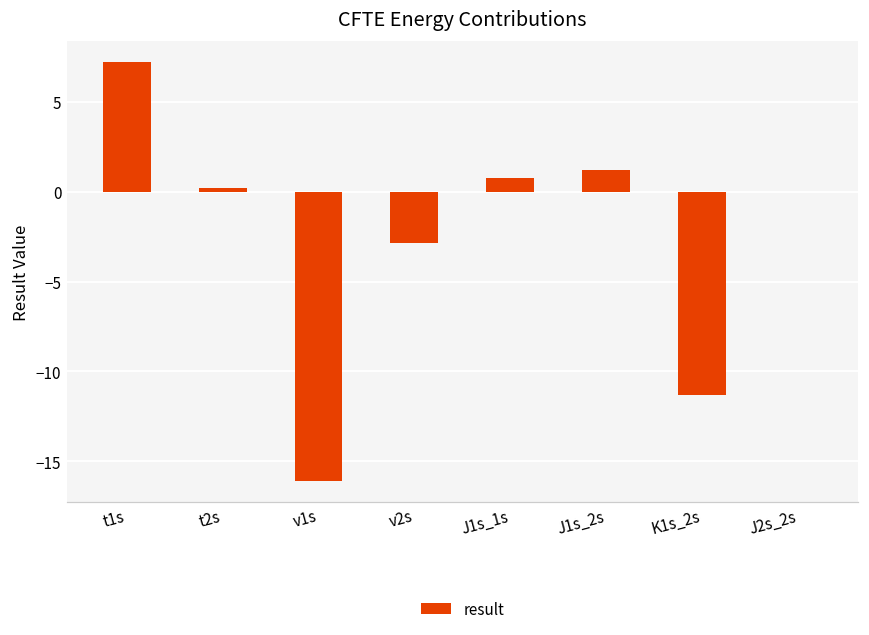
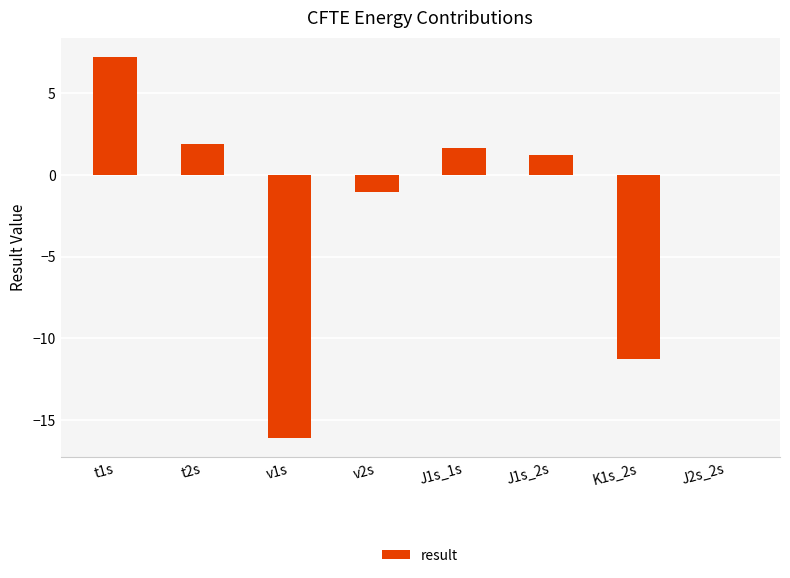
  {
    "t1s": 7.2,
-   "t2s": 0.2,
+   "t2s": 1.9,
    "v1s": -16.1,
-   "v2s": -2.8,
-   "J1s_1s": 0.8,
+   "v2s": -1.0,
+   "J1s_1s": 1.6,
    "J1s_2s": 1.2,
    "K1s_2s": -11.3,
    "J2s_2s": 0.0
  }
